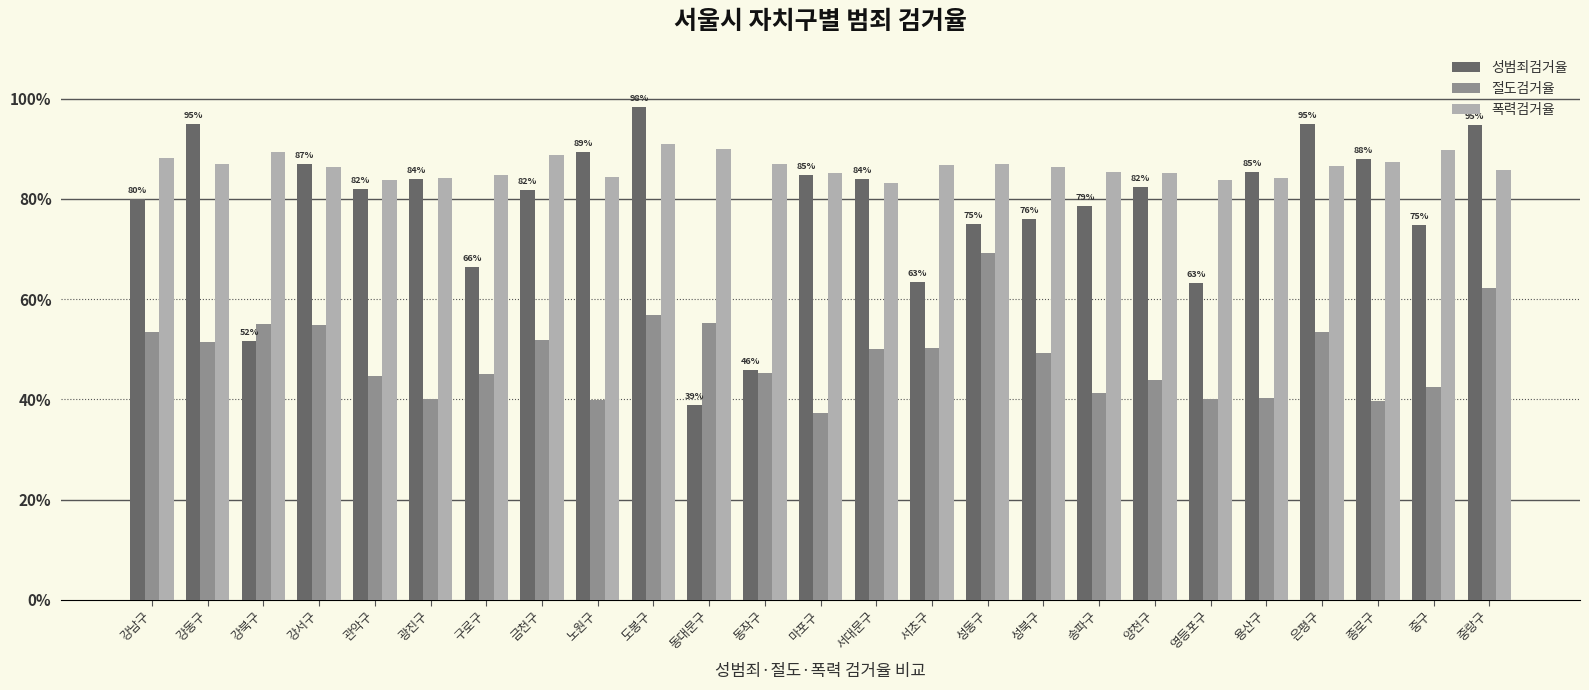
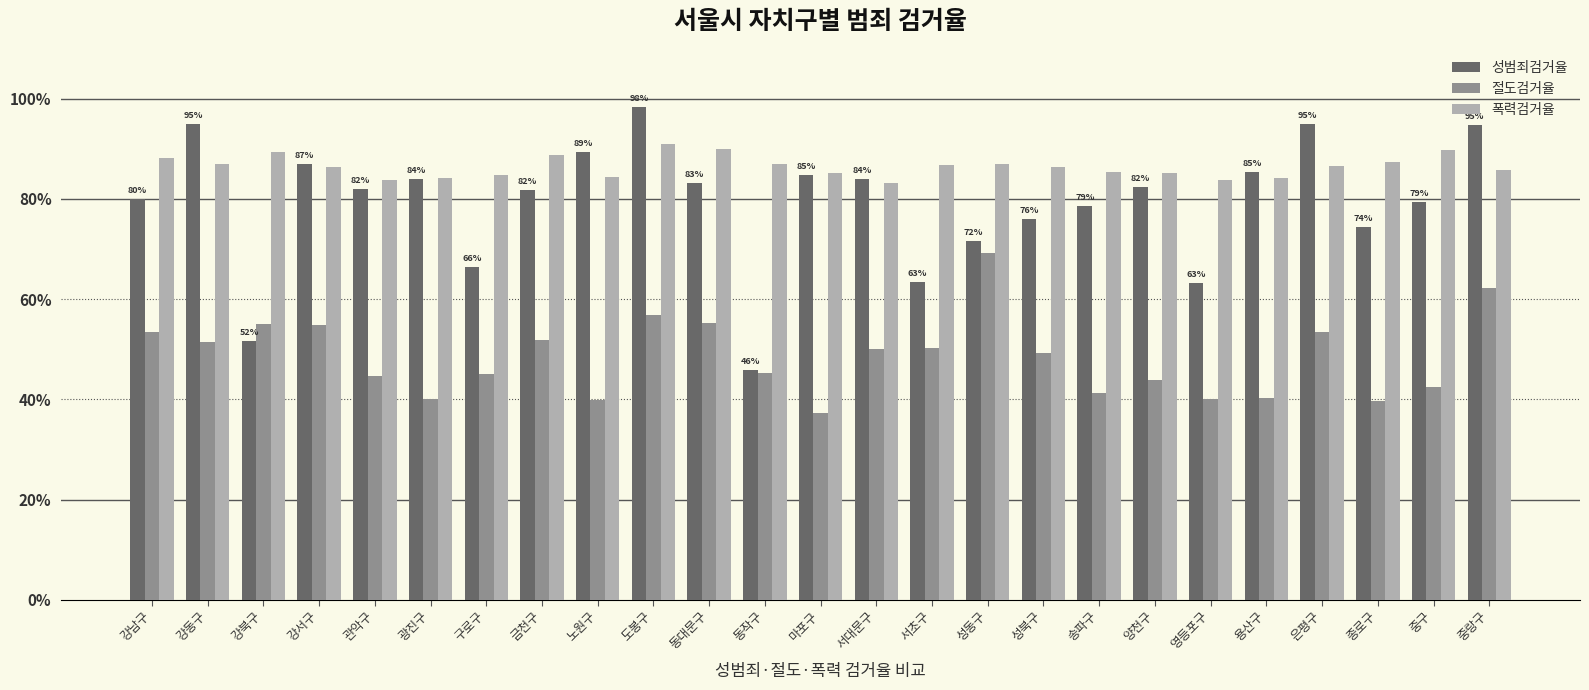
  {
    "성범죄검거율": {
      "강남구": "80%",
      "강동구": "95%",
      "강북구": "52%",
      "강서구": "87%",
      "관악구": "82%",
      "광진구": "84%",
      "구로구": "66%",
      "금천구": "82%",
      "노원구": "89%",
      "도봉구": "98%",
-     "동대문구": "39%",
+     "동대문구": "83%",
      "동작구": "46%",
      "마포구": "85%",
      "서대문구": "84%",
      "서초구": "63%",
-     "성동구": "75%",
+     "성동구": "72%",
      "성북구": "76%",
      "송파구": "79%",
      "양천구": "82%",
      "영등포구": "63%",
      "용산구": "85%",
      "은평구": "95%",
-     "종로구": "88%",
-     "중구": "75%",
+     "종로구": "74%",
+     "중구": "79%",
      "중랑구": "95%"
    }
  }
